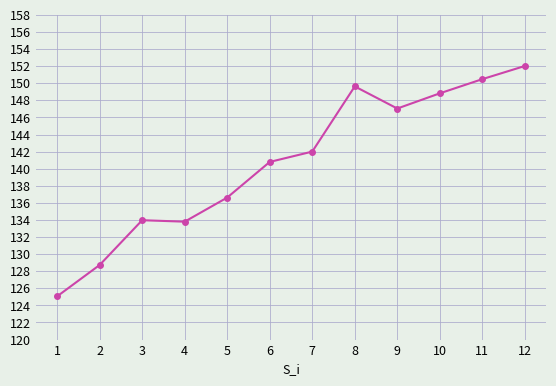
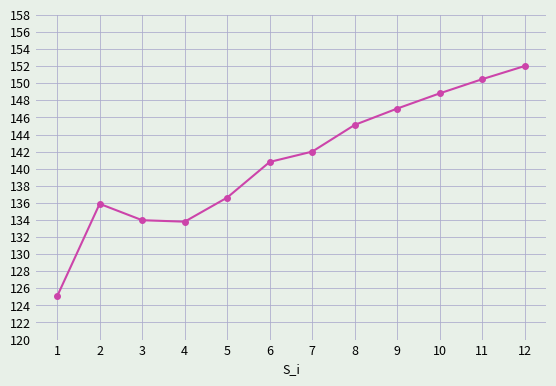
  {
    "1": 125,
-   "2": 129,
+   "2": 136,
    "3": 134,
    "4": 134,
    "5": 137,
    "6": 141,
    "7": 142,
-   "8": 150,
+   "8": 145,
    "9": 147,
    "10": 149,
    "11": 150,
    "12": 152
  }
